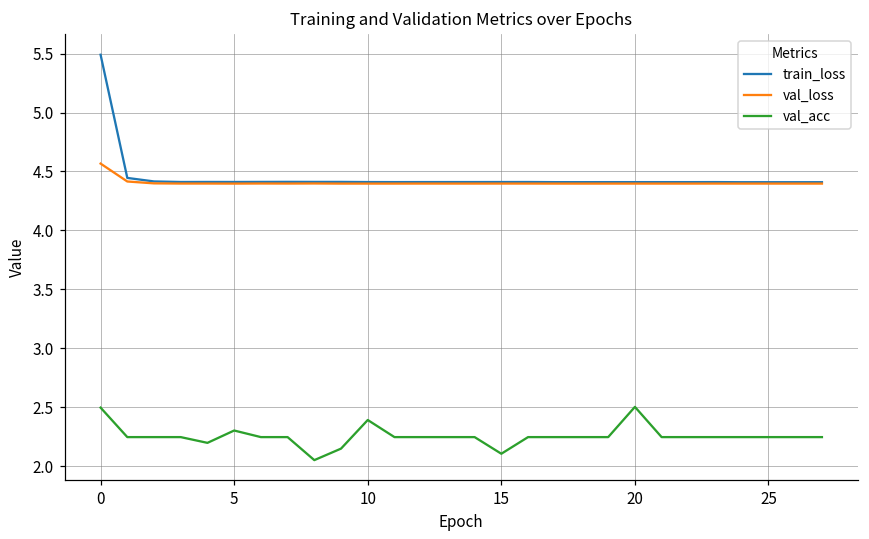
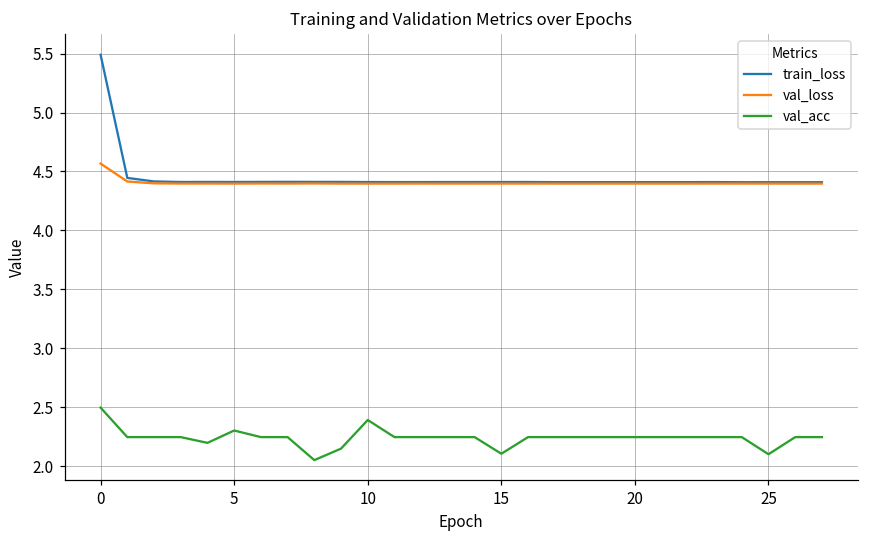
  {
    "train_loss": {
      "0": 5.49
    },
    "val_loss": {
      "0": 4.57
    },
    "val_acc": {
      "0": 2.50,
      "5": 2.30,
      "10": 2.39,
      "15": 2.10,
-     "20": 2.50,
-     "25": 2.25
+     "20": 2.25,
+     "25": 2.10
    }
  }
